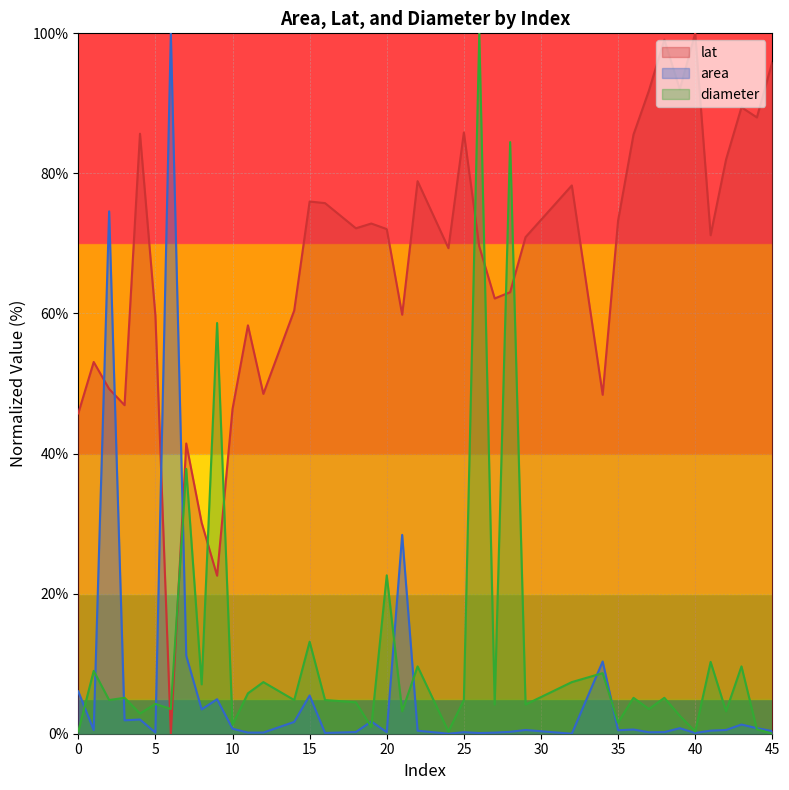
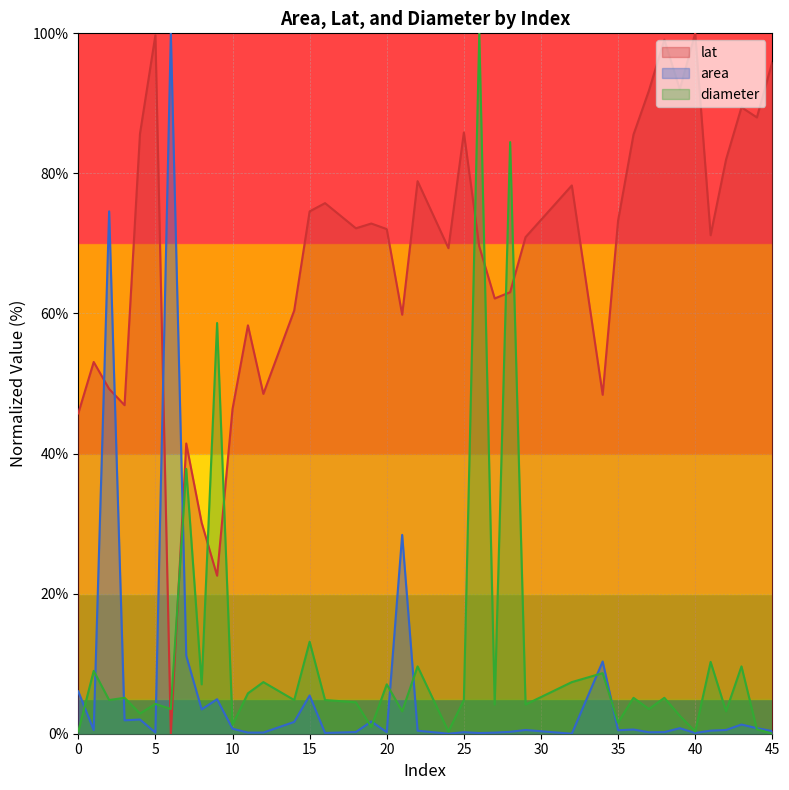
  {
    "lat": {
      "0": "46%",
-     "5": "60%",
+     "5": "100%",
      "10": "46%",
-     "15": "76%",
+     "15": "75%",
      "20": "72%",
      "25": "86%",
      "35": "73%",
      "40": "100%",
      "45": "96%"
    },
    "area": {
      "0": "6%",
      "5": "0%",
      "10": "1%",
      "15": "5%",
      "20": "0%",
      "25": "0%",
      "35": "0%",
      "45": "0%"
    },
    "diameter": {
      "0": "0%",
      "5": "4%",
      "10": "1%",
      "15": "13%",
-     "20": "23%",
+     "20": "7%",
      "25": "5%",
      "35": "2%",
      "45": "0%"
    }
  }
